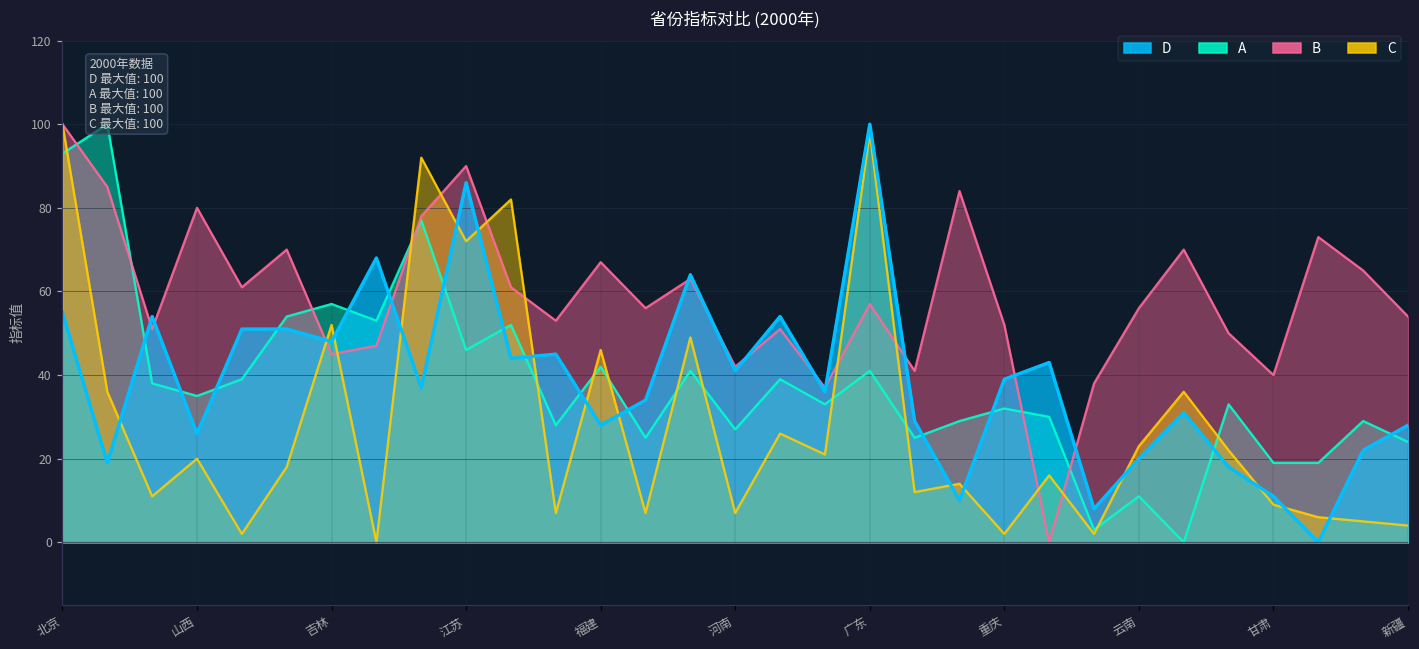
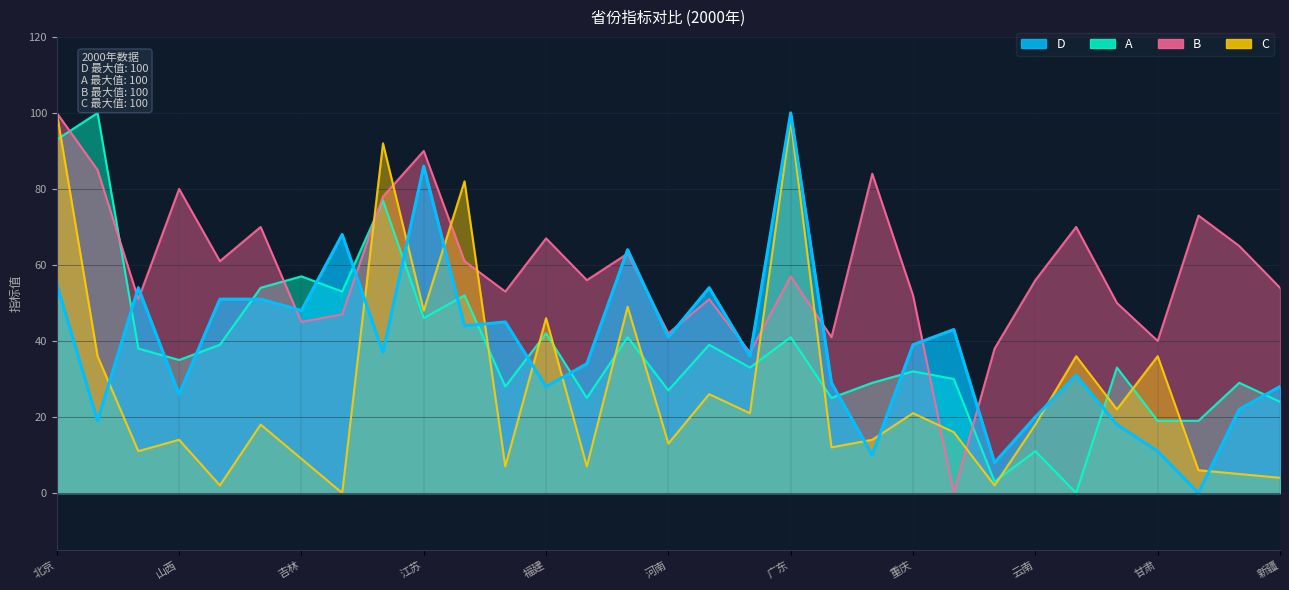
  {
    "B": {
      "山西": 80,
      "吉林": 45,
      "江苏": 90,
      "福建": 67,
      "河南": 42,
      "广东": 57,
      "重庆": 52,
      "云南": 56,
      "甘肃": 40,
      "新疆": 54
    },
    "C": {
-     "山西": 20,
-     "吉林": 52,
-     "江苏": 72,
+     "山西": 14,
+     "吉林": 9,
+     "江苏": 48,
      "福建": 46,
-     "河南": 7,
+     "河南": 13,
      "广东": 98,
-     "重庆": 2,
-     "云南": 23,
-     "甘肃": 9,
+     "重庆": 21,
+     "云南": 18,
+     "甘肃": 36,
      "新疆": 4
    }
  }
